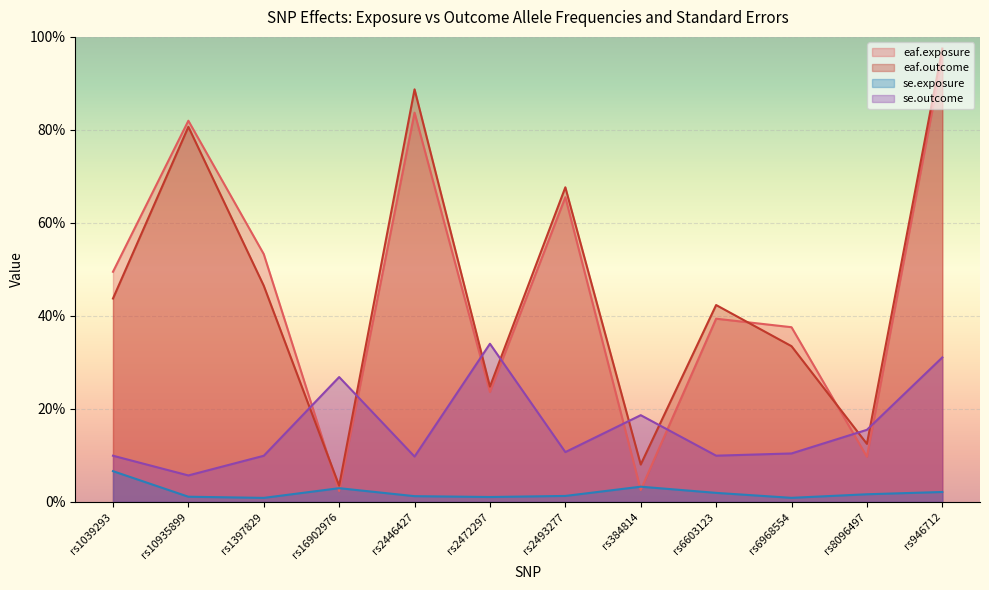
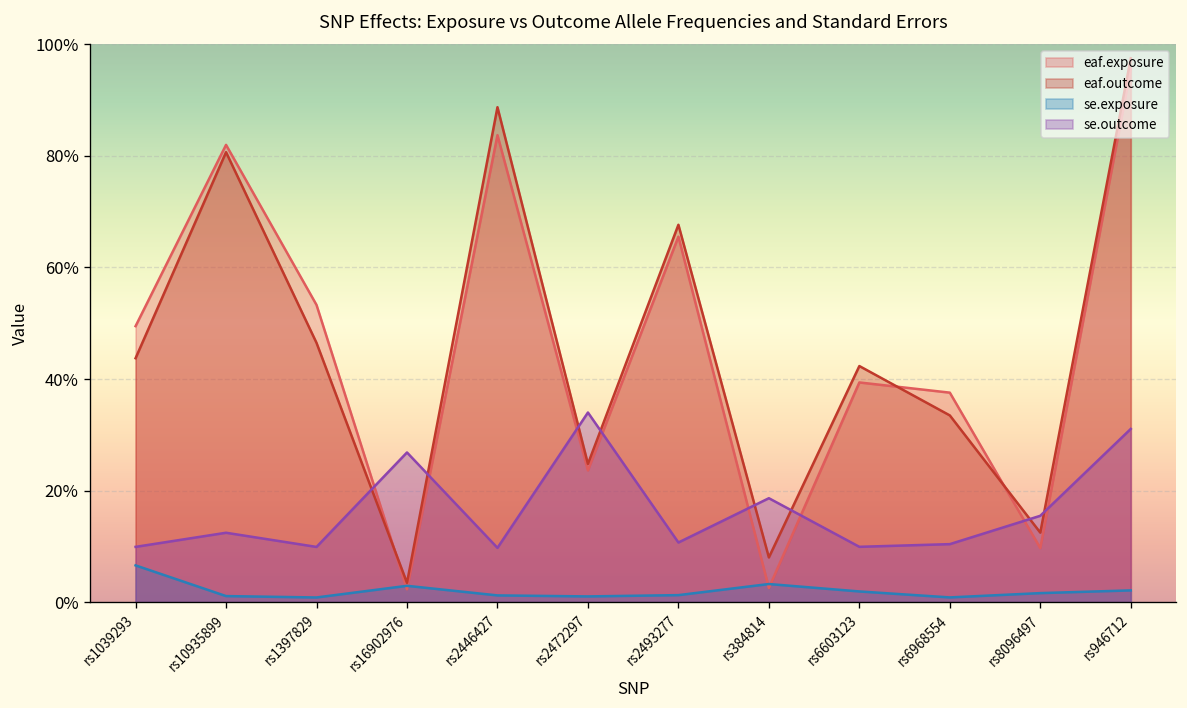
  {
    "se.exposure": {
      "rs1039293": "7%",
      "rs10935899": "1%",
      "rs1397829": "1%",
      "rs2446427": "1%",
      "rs2472297": "1%",
      "rs2493277": "1%",
      "rs384814": "3%",
      "rs6603123": "2%",
      "rs6968554": "1%",
      "rs8096497": "2%",
      "rs946712": "2%"
    },
    "se.outcome": {
      "rs1039293": "10%",
-     "rs10935899": "6%",
+     "rs10935899": "12%",
      "rs1397829": "10%",
      "rs16902976": "27%",
      "rs2446427": "10%",
      "rs2472297": "34%",
      "rs2493277": "11%",
      "rs384814": "19%",
      "rs6603123": "10%",
      "rs6968554": "10%",
      "rs8096497": "15%",
      "rs946712": "31%"
    }
  }
